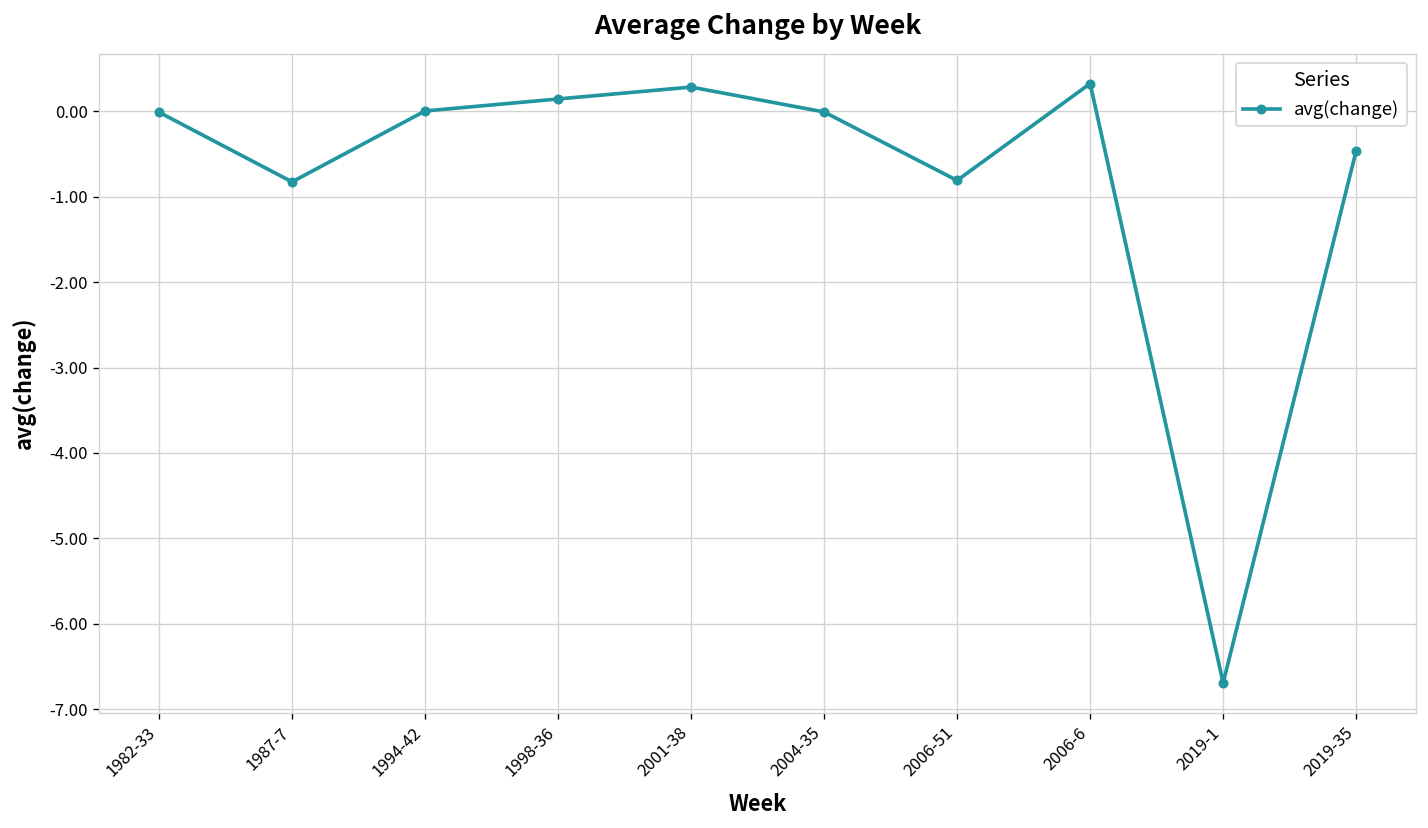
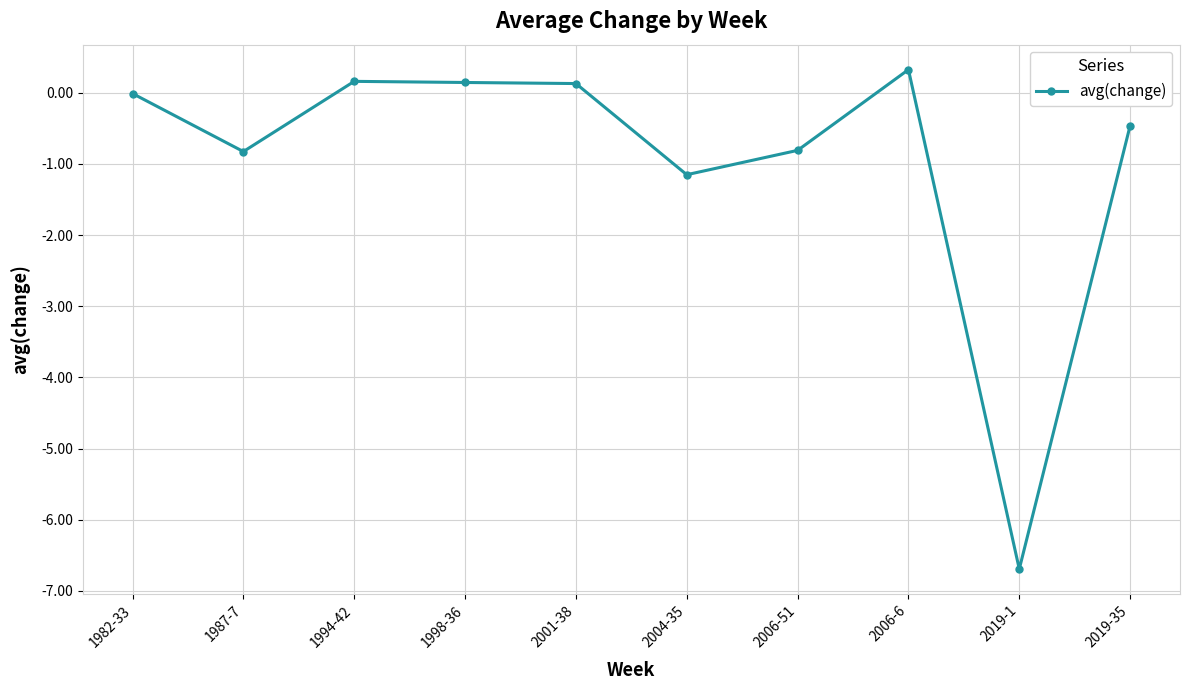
  {
    "1982-33": 0.0,
    "1987-7": -0.8,
-   "1994-42": 0.0,
+   "1994-42": 0.2,
    "1998-36": 0.1,
-   "2001-38": 0.3,
-   "2004-35": 0.0,
+   "2001-38": 0.1,
+   "2004-35": -1.2,
    "2006-51": -0.8,
    "2006-6": 0.3,
    "2019-1": -6.7,
    "2019-35": -0.5
  }
